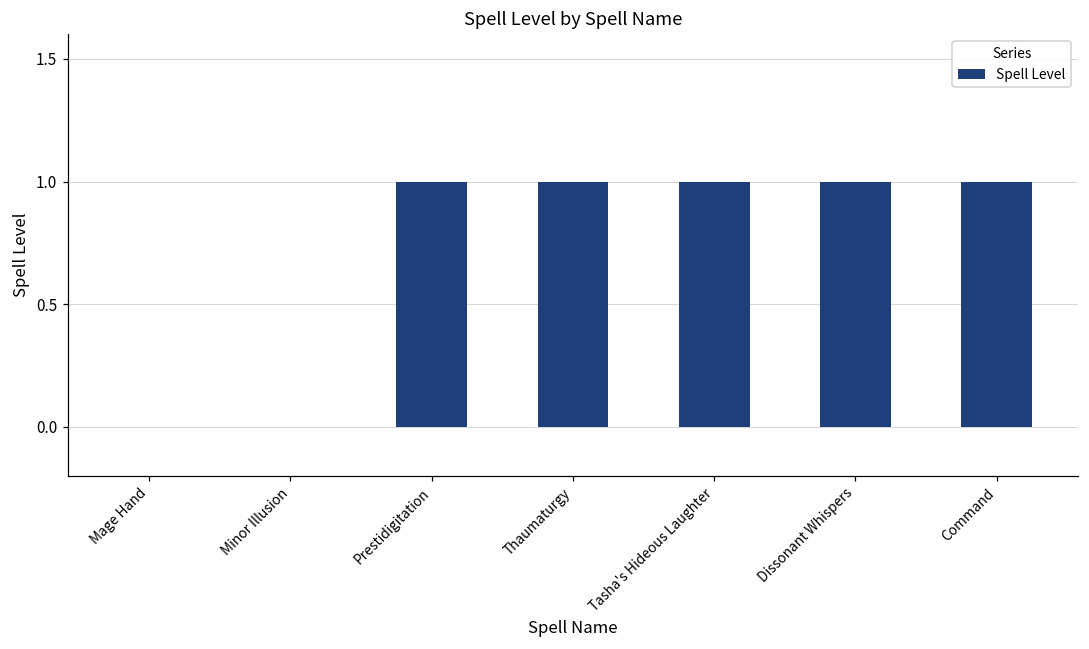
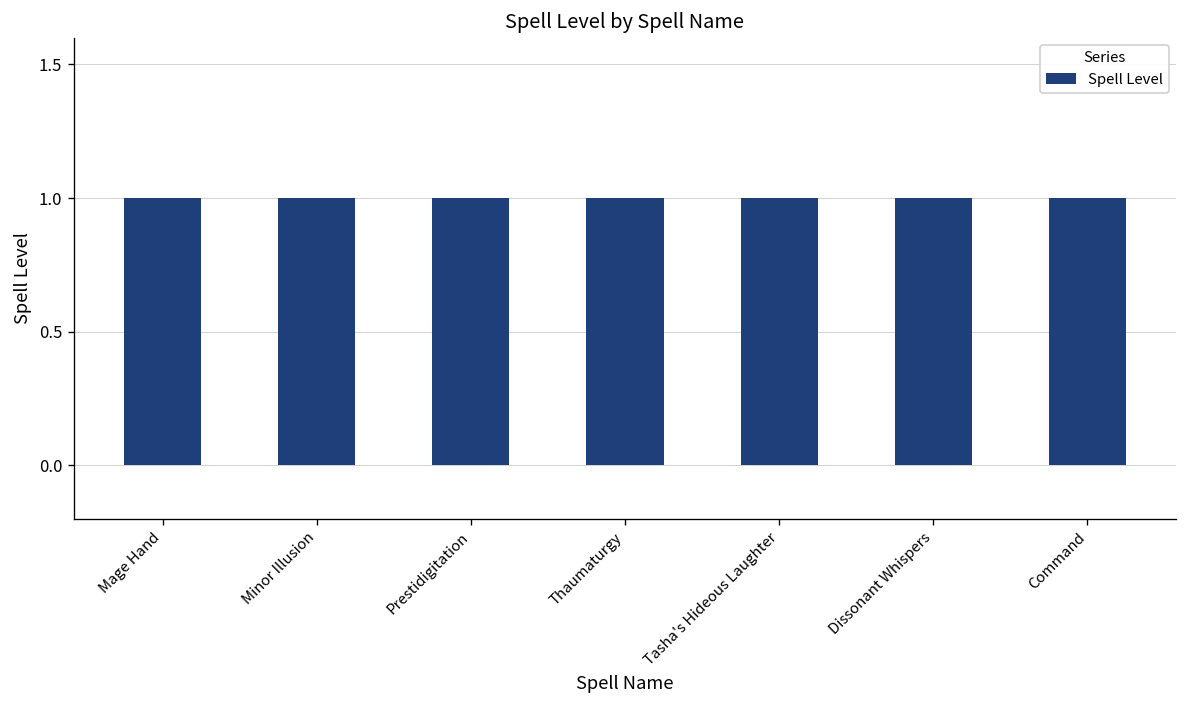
  {
-   "Mage Hand": 0,
-   "Minor Illusion": 0,
+   "Mage Hand": 1,
+   "Minor Illusion": 1,
    "Prestidigitation": 1,
    "Thaumaturgy": 1,
    "Tasha's Hideous Laughter": 1,
    "Dissonant Whispers": 1,
    "Command": 1
  }
